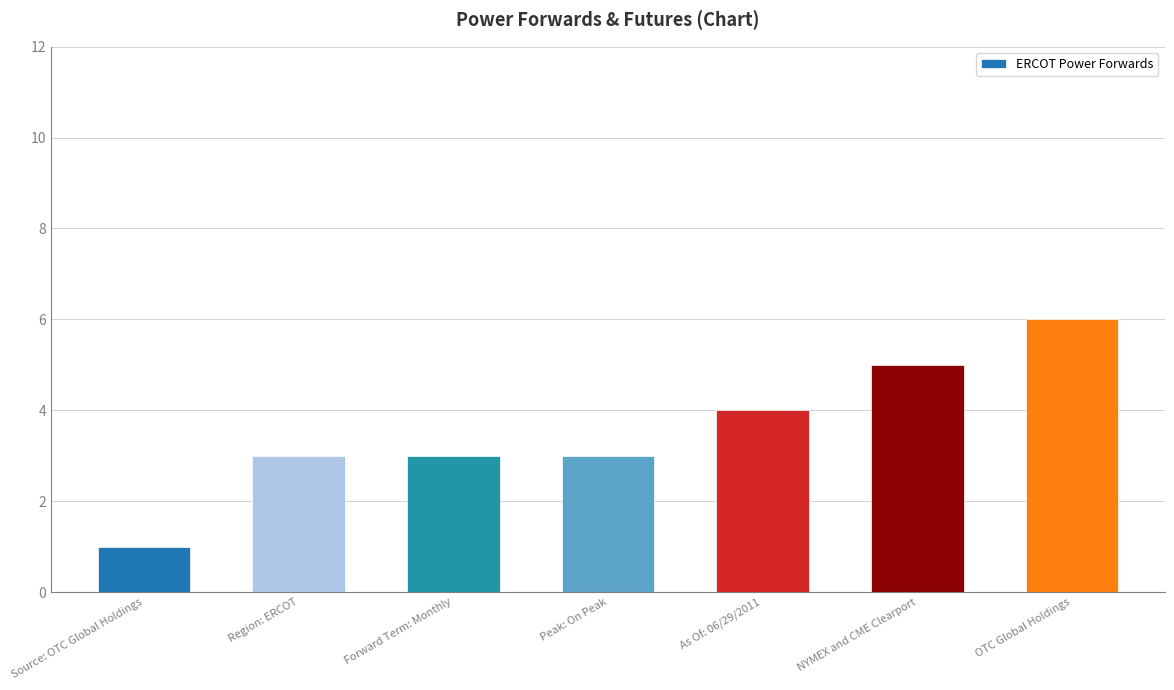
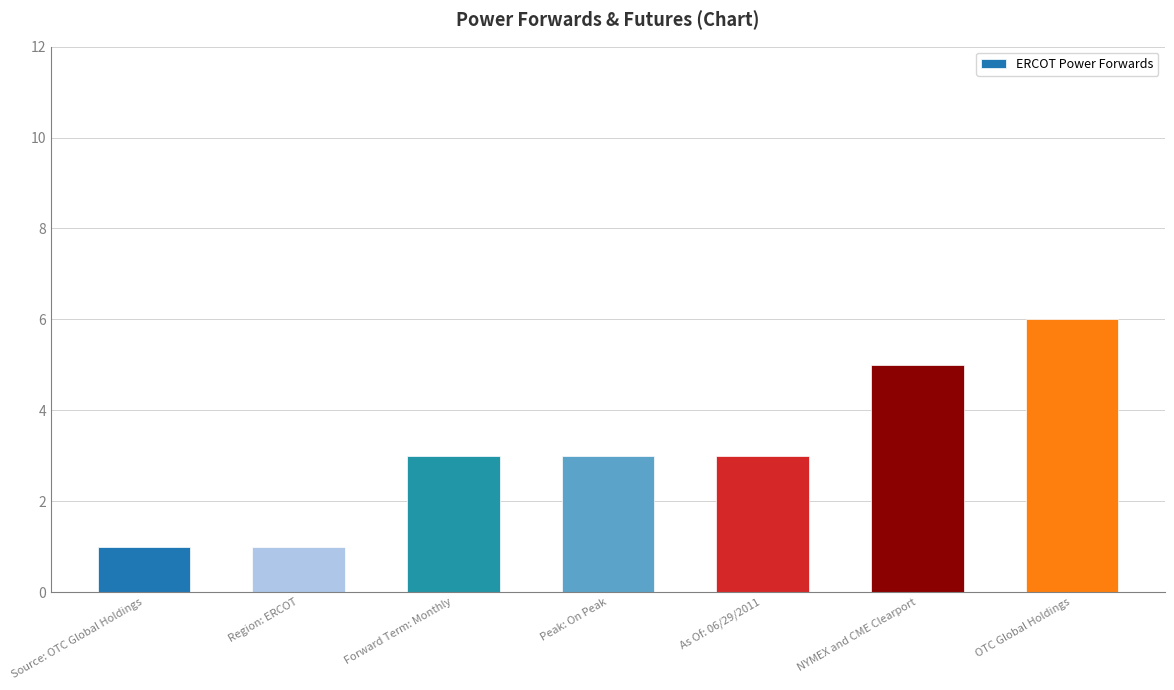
  {
    "Source: OTC Global Holdings": 1,
-   "Region: ERCOT": 3,
+   "Region: ERCOT": 1,
    "Forward Term: Monthly": 3,
    "Peak: On Peak": 3,
-   "As Of: 06/29/2011": 4,
+   "As Of: 06/29/2011": 3,
    "NYMEX and CME Clearport": 5,
    "OTC Global Holdings": 6
  }
